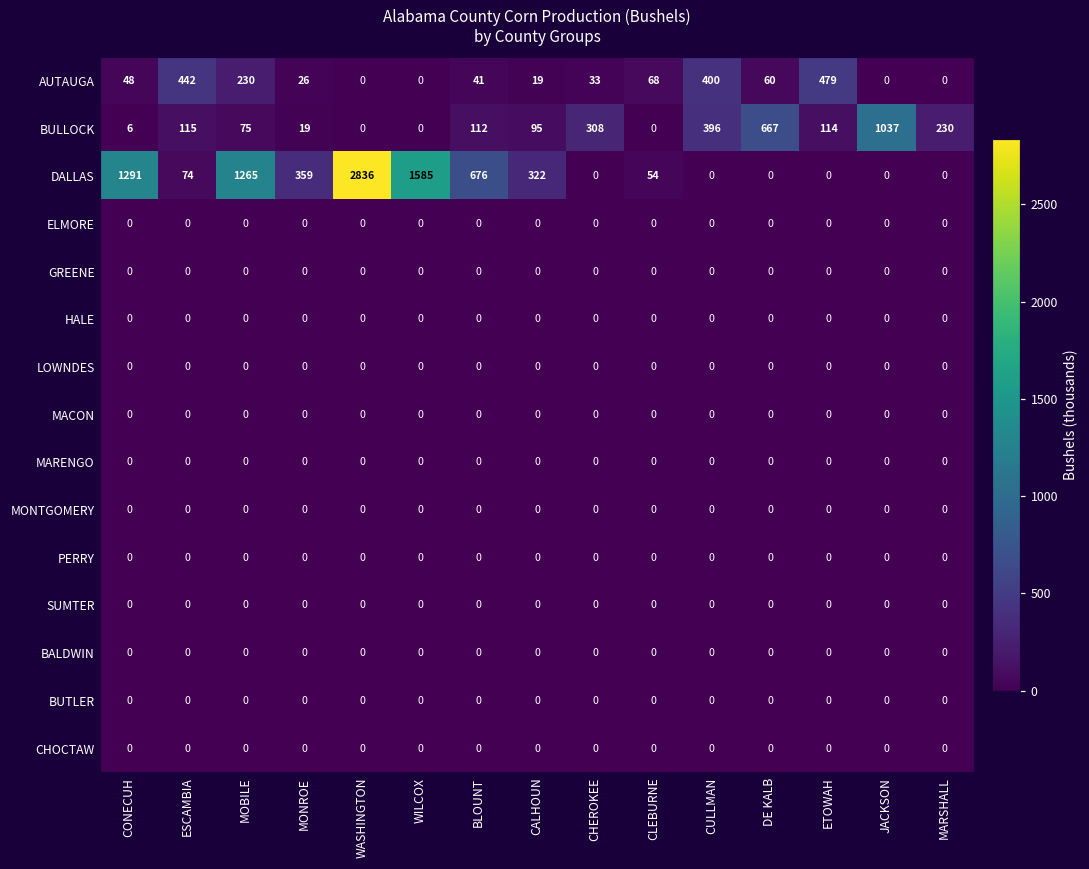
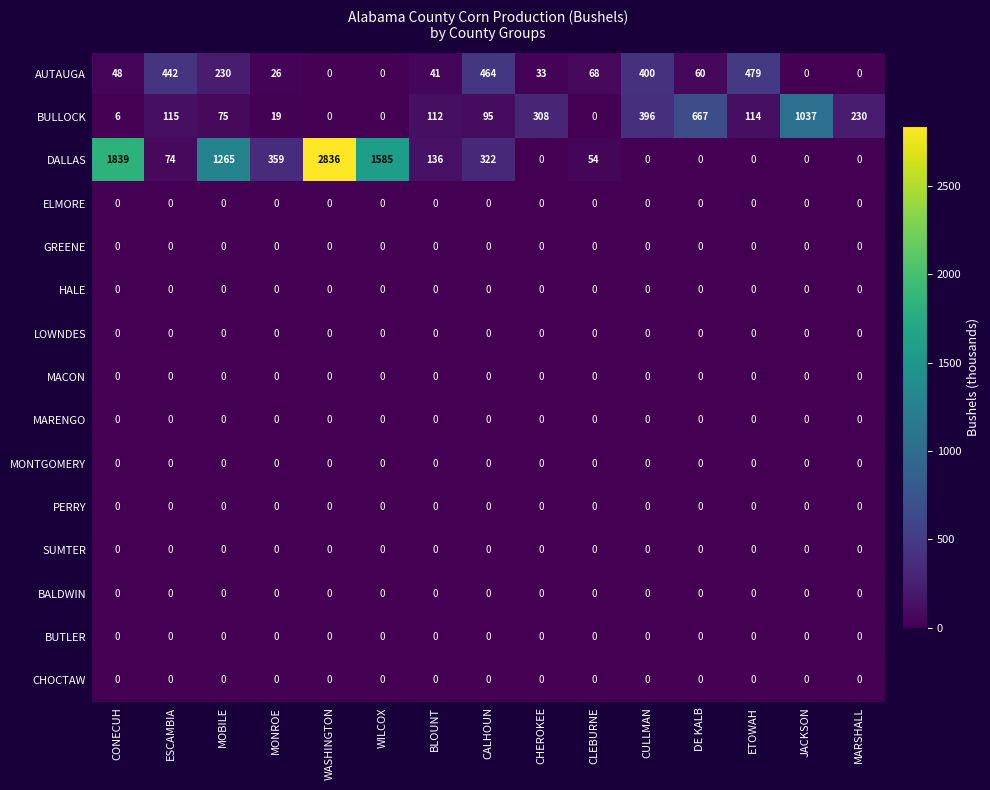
  {
    "AUTAUGA": {
      "CONECUH": 48,
      "ESCAMBIA": 442,
      "MOBILE": 230,
      "MONROE": 26,
      "WASHINGTON": 0,
      "WILCOX": 0,
      "BLOUNT": 41,
-     "CALHOUN": 19,
+     "CALHOUN": 464,
      "CHEROKEE": 33,
      "CLEBURNE": 68,
      "CULLMAN": 400,
      "DE KALB": 60,
      "ETOWAH": 479,
      "JACKSON": 0,
      "MARSHALL": 0
    },
    "DALLAS": {
-     "CONECUH": 1291,
+     "CONECUH": 1839,
      "ESCAMBIA": 74,
      "MOBILE": 1265,
      "MONROE": 359,
      "WASHINGTON": 2836,
      "WILCOX": 1585,
-     "BLOUNT": 676,
+     "BLOUNT": 136,
      "CALHOUN": 322,
      "CHEROKEE": 0,
      "CLEBURNE": 54,
      "CULLMAN": 0,
      "DE KALB": 0,
      "ETOWAH": 0,
      "JACKSON": 0,
      "MARSHALL": 0
    }
  }
